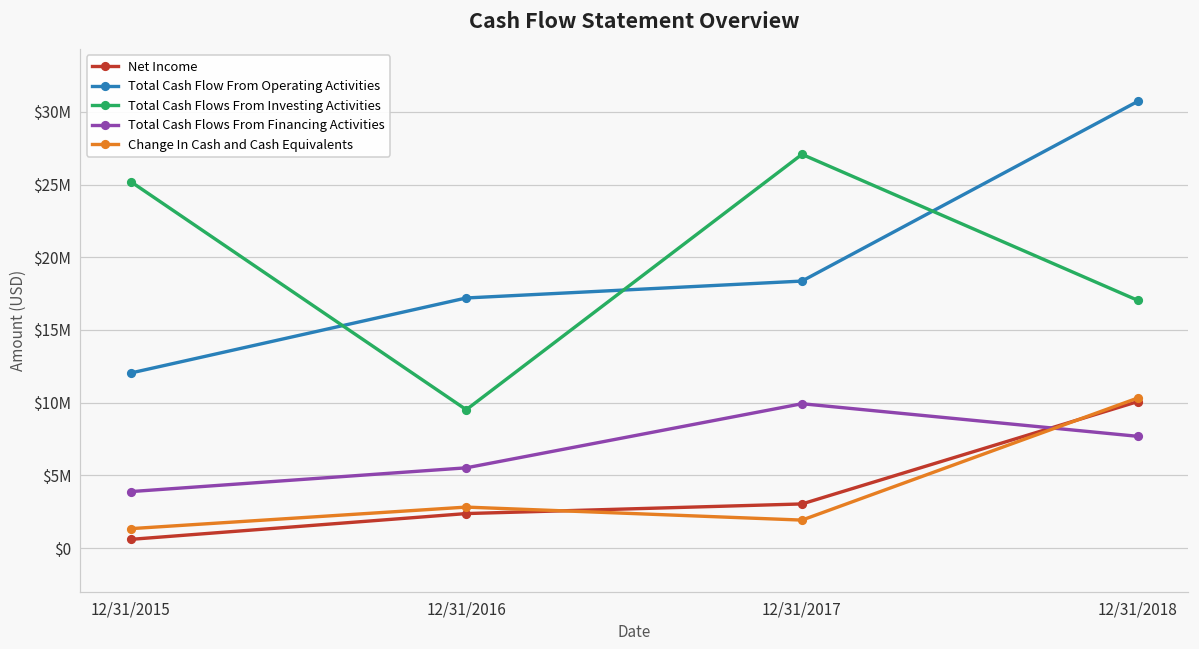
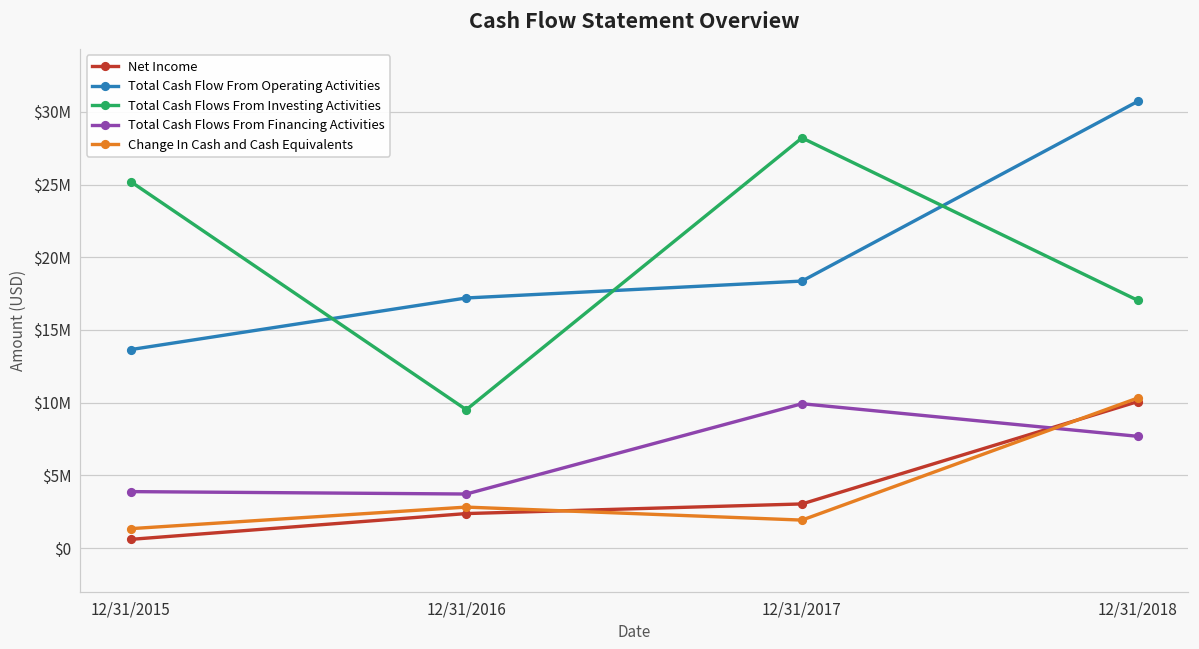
  {
    "Net Income": {
      "12/31/2015": "$600000",
      "12/31/2016": "$2400000",
      "12/31/2017": "$3000000",
      "12/31/2018": "$10100000"
    },
    "Total Cash Flow From Operating Activities": {
-     "12/31/2015": "$12000000",
+     "12/31/2015": "$13700000",
      "12/31/2016": "$17200000",
      "12/31/2017": "$18400000",
      "12/31/2018": "$30700000"
    },
    "Total Cash Flows From Investing Activities": {
      "12/31/2015": "$25200000",
      "12/31/2016": "$9500000",
-     "12/31/2017": "$27100000",
+     "12/31/2017": "$28200000",
      "12/31/2018": "$17000000"
    },
    "Total Cash Flows From Financing Activities": {
      "12/31/2015": "$3900000",
-     "12/31/2016": "$5500000",
+     "12/31/2016": "$3700000",
      "12/31/2017": "$9900000",
      "12/31/2018": "$7700000"
    },
    "Change In Cash and Cash Equivalents": {
      "12/31/2015": "$1300000",
      "12/31/2016": "$2800000",
      "12/31/2017": "$1900000",
      "12/31/2018": "$10300000"
    }
  }
